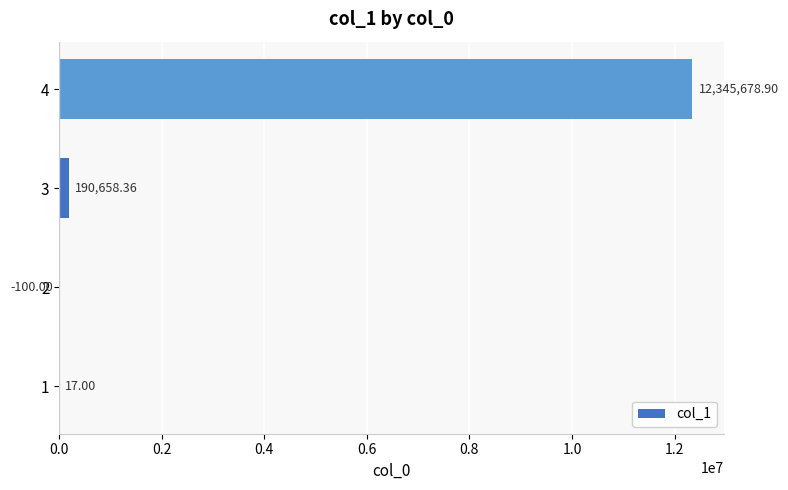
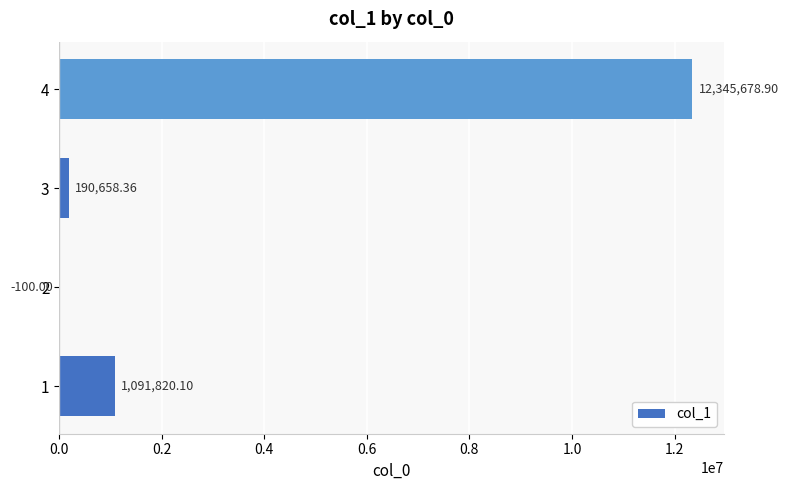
  {
    "4": "12,345,678.90",
    "3": "190,658.36",
    "2": "-100.00",
-   "1": "17.00"
+   "1": "1,091,820.10"
  }
